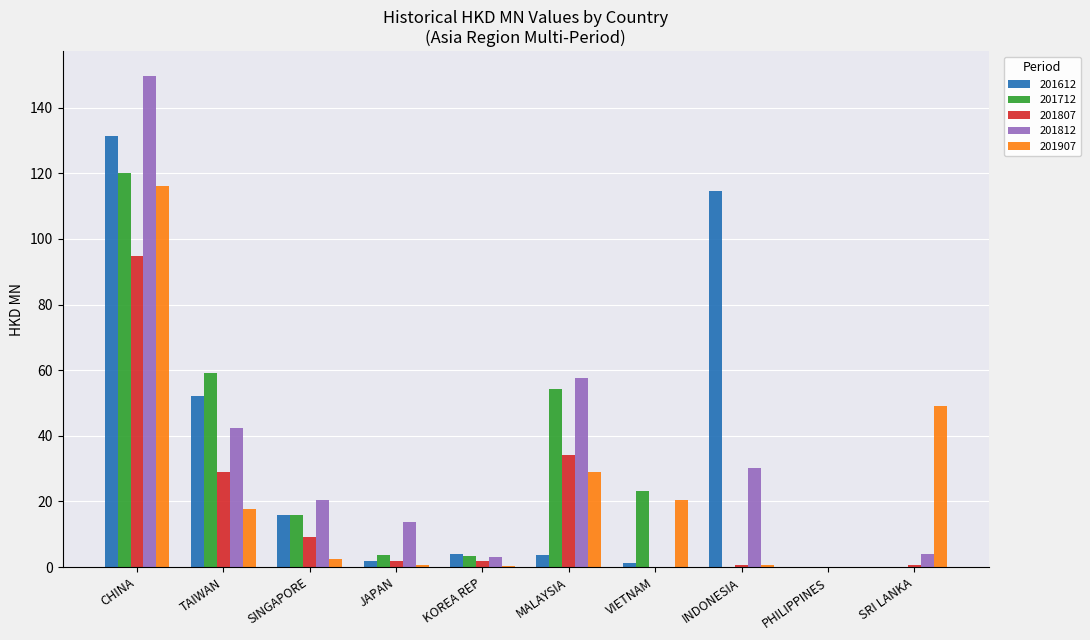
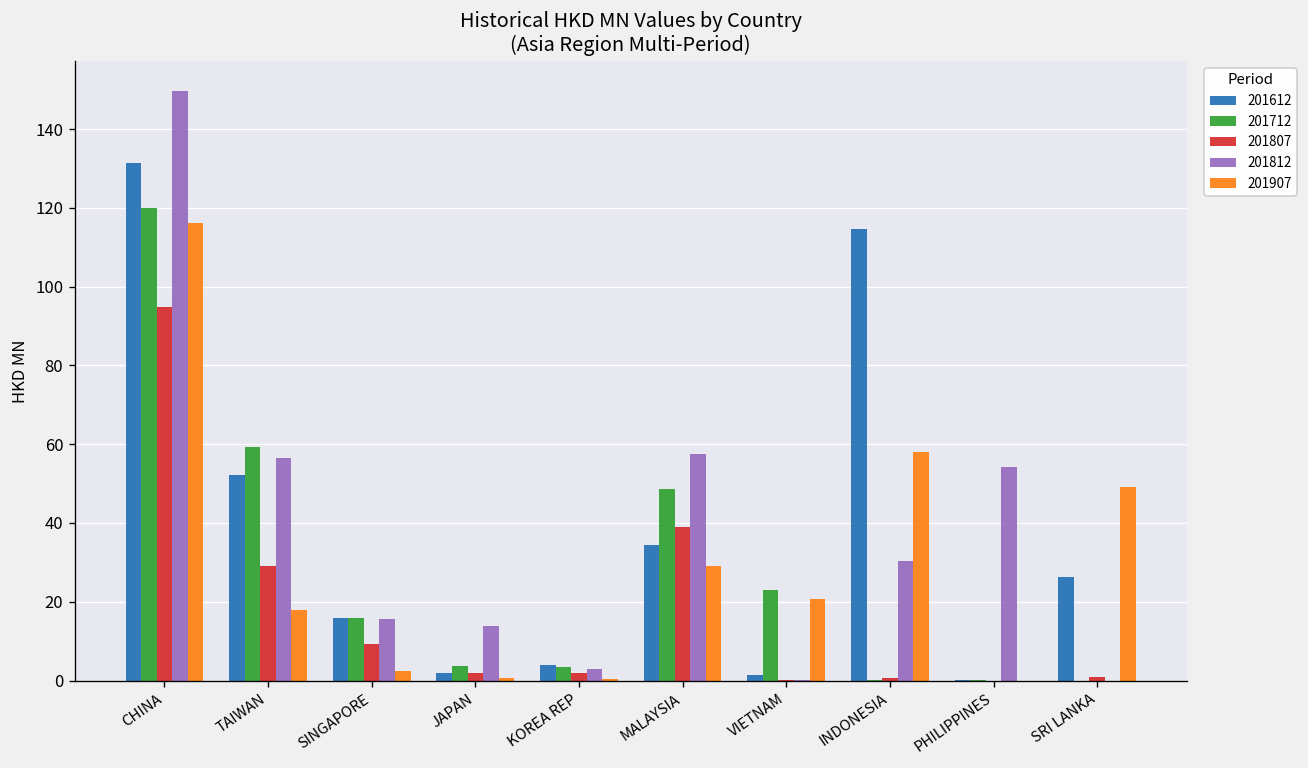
  {
    "201612": {
      "CHINA": 131,
      "TAIWAN": 52,
      "SINGAPORE": 16,
      "JAPAN": 2,
      "KOREA REP": 4,
-     "MALAYSIA": 4,
+     "MALAYSIA": 34,
      "VIETNAM": 1,
      "INDONESIA": 115,
-     "SRI LANKA": 0
+     "SRI LANKA": 26
    },
    "201712": {
      "CHINA": 120,
      "TAIWAN": 59,
      "SINGAPORE": 16,
      "JAPAN": 4,
      "KOREA REP": 3,
-     "MALAYSIA": 54,
+     "MALAYSIA": 49,
      "VIETNAM": 23,
      "SRI LANKA": 0
    },
    "201807": {
      "CHINA": 95,
      "TAIWAN": 29,
      "SINGAPORE": 9,
      "JAPAN": 2,
      "KOREA REP": 2,
-     "MALAYSIA": 34,
+     "MALAYSIA": 39,
      "PHILIPPINES": 0,
      "SRI LANKA": 1
    },
    "201812": {
      "CHINA": 150,
-     "TAIWAN": 43,
-     "SINGAPORE": 20,
+     "TAIWAN": 56,
+     "SINGAPORE": 16,
      "JAPAN": 14,
      "KOREA REP": 3,
      "MALAYSIA": 58,
      "INDONESIA": 30,
-     "PHILIPPINES": 0,
-     "SRI LANKA": 4
+     "PHILIPPINES": 54,
+     "SRI LANKA": 0
    },
    "201907": {
      "CHINA": 116,
      "TAIWAN": 18,
      "SINGAPORE": 2,
      "MALAYSIA": 29,
      "VIETNAM": 21,
-     "INDONESIA": 1,
+     "INDONESIA": 58,
      "SRI LANKA": 49
    }
  }
